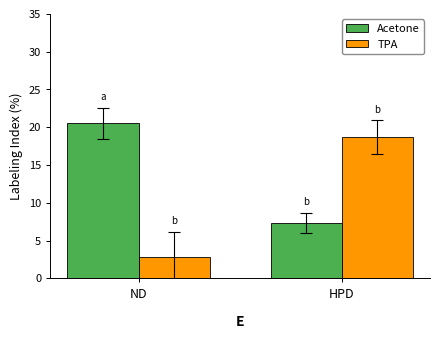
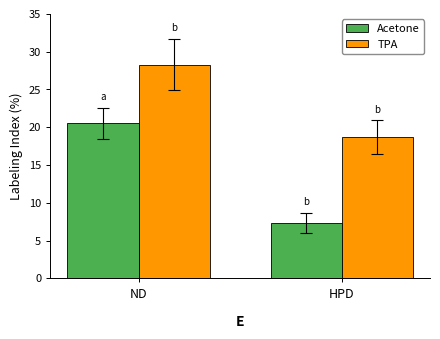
  {
    "Acetone": {
      "ND": 21,
      "HPD": 7
    },
    "TPA": {
-     "ND": 3,
+     "ND": 28,
      "HPD": 19
    }
  }
